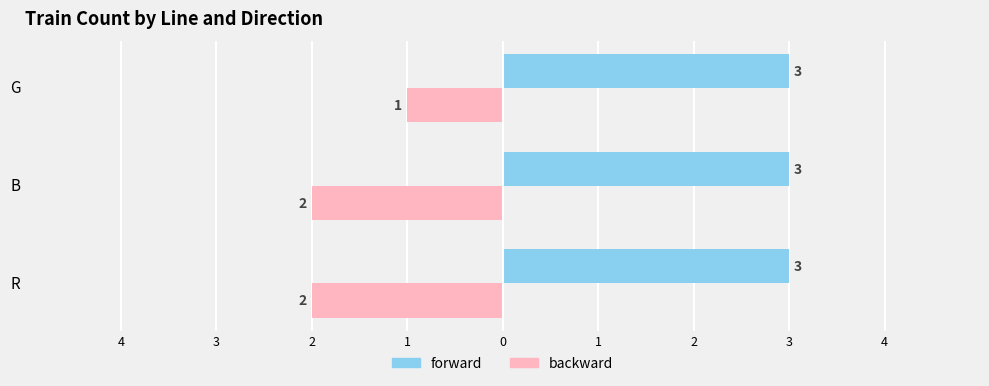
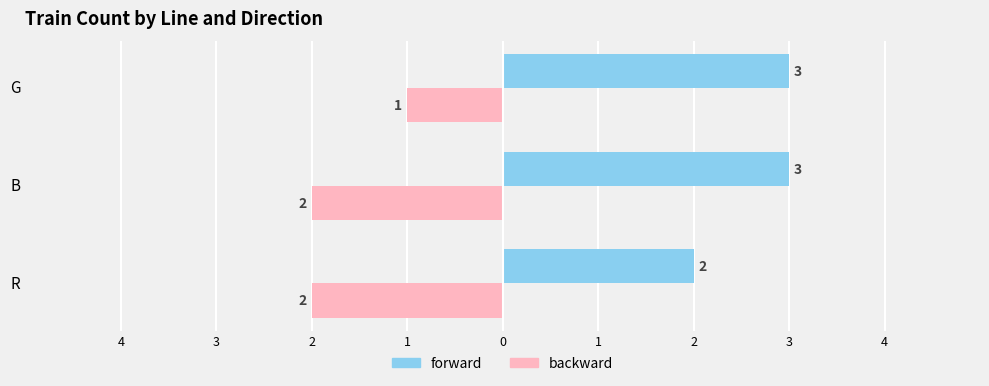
  {
    "forward": {
      "G": 3,
      "B": 3,
-     "R": 3
+     "R": 2
    }
  }
